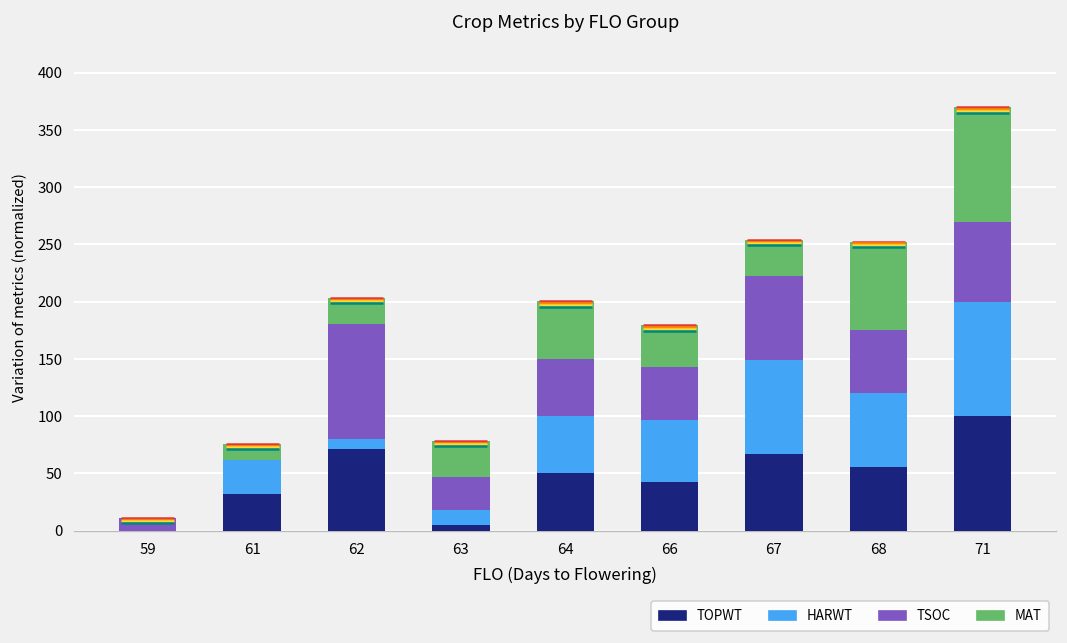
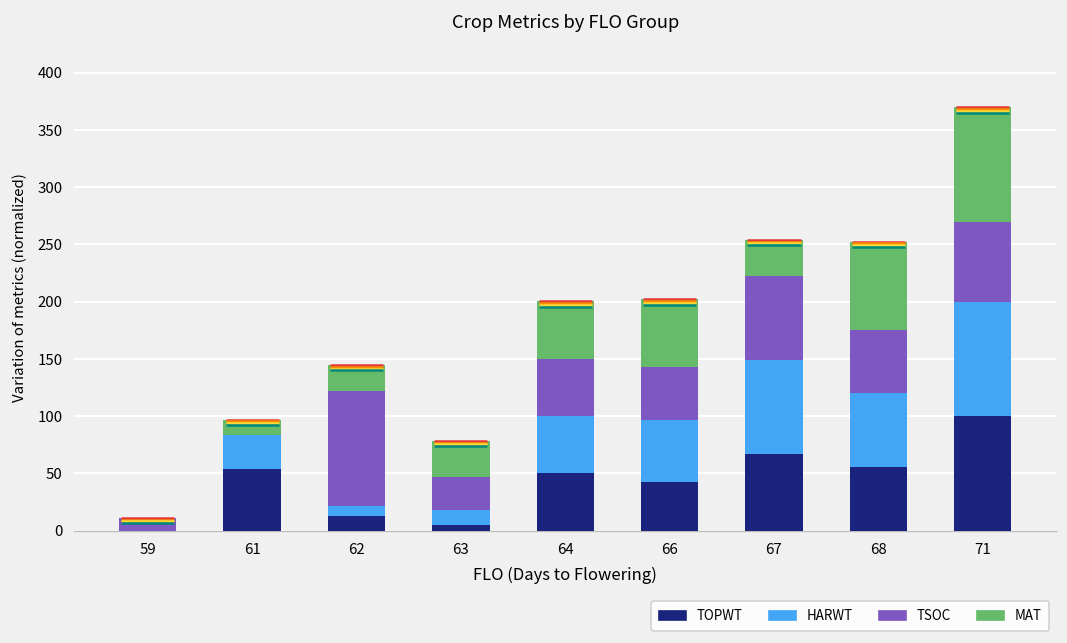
  {
    "TOPWT": {
      "59": 0,
-     "61": 30,
-     "62": 70,
+     "61": 50,
+     "62": 10,
      "63": 10,
      "64": 50,
      "66": 40,
      "67": 70,
      "68": 60,
      "71": 100
    },
    "HARWT": {
      "59": 0,
      "61": 30,
      "62": 10,
      "63": 10,
      "64": 50,
      "66": 50,
      "67": 80,
      "68": 60,
      "71": 100
    },
    "TSOC": {
      "59": 10,
      "61": 0,
      "62": 100,
      "63": 30,
      "64": 50,
      "66": 50,
      "67": 70,
      "68": 50,
      "71": 70
    },
    "MAT": {
      "59": 0,
      "61": 10,
      "62": 20,
      "63": 30,
      "64": 50,
-     "66": 40,
+     "66": 60,
      "67": 30,
      "68": 80,
      "71": 100
    }
  }
